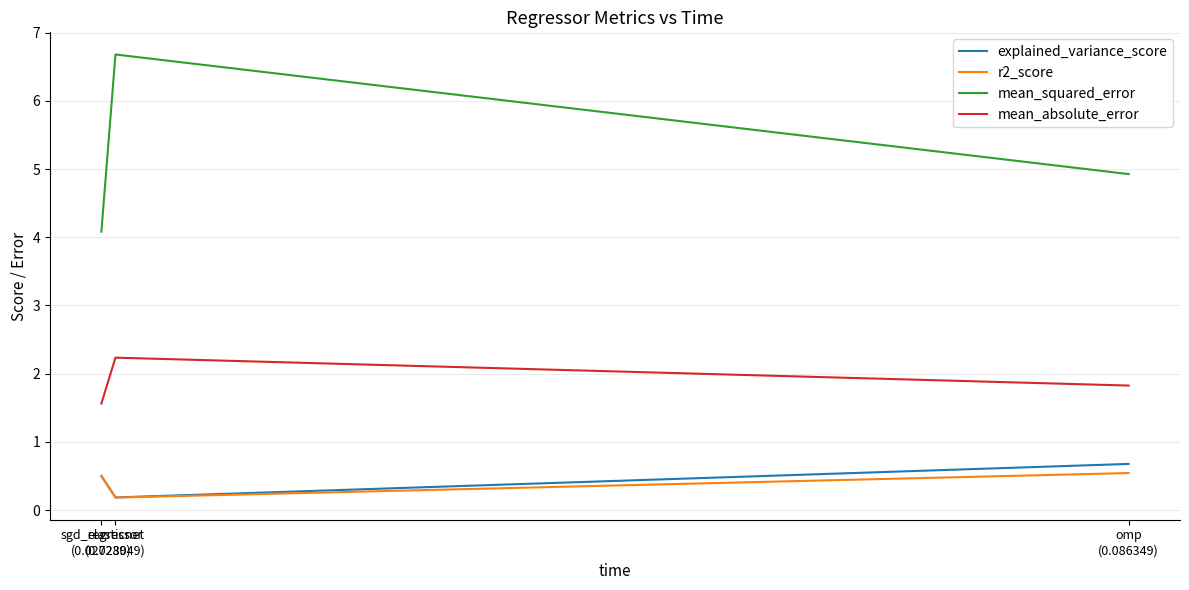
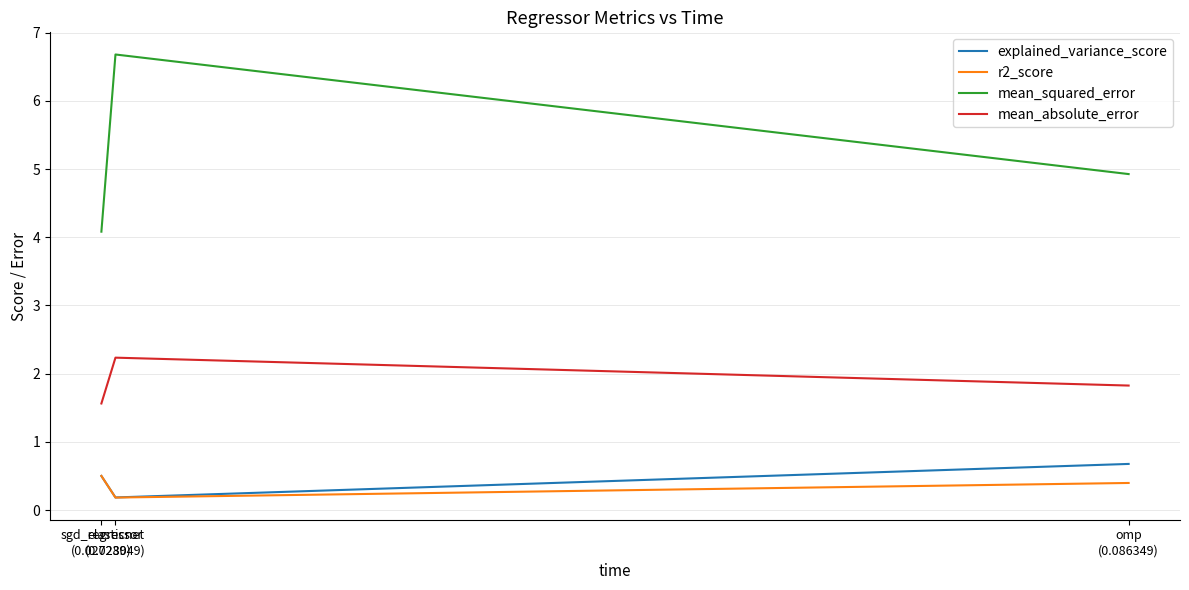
  {
    "explained_variance_score": {
      "omp (0.086349)": 0.7
    },
    "r2_score": {
-     "omp (0.086349)": 0.5
+     "omp (0.086349)": 0.4
    },
    "mean_squared_error": {
      "omp (0.086349)": 4.9
    },
    "mean_absolute_error": {
      "omp (0.086349)": 1.8
    }
  }
